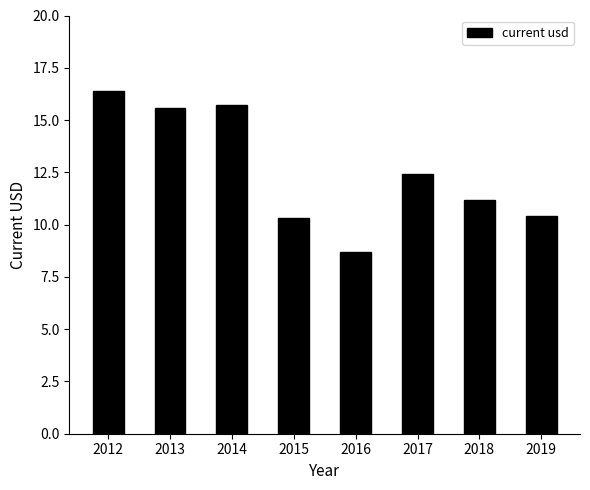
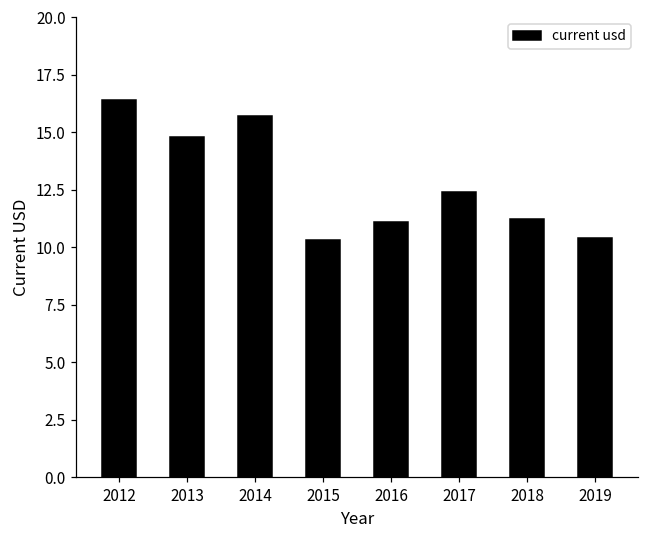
  {
    "2012": 16.4,
-   "2013": 15.6,
+   "2013": 14.8,
    "2014": 15.7,
    "2015": 10.3,
-   "2016": 8.7,
+   "2016": 11.1,
    "2017": 12.4,
    "2018": 11.2,
    "2019": 10.4
  }
